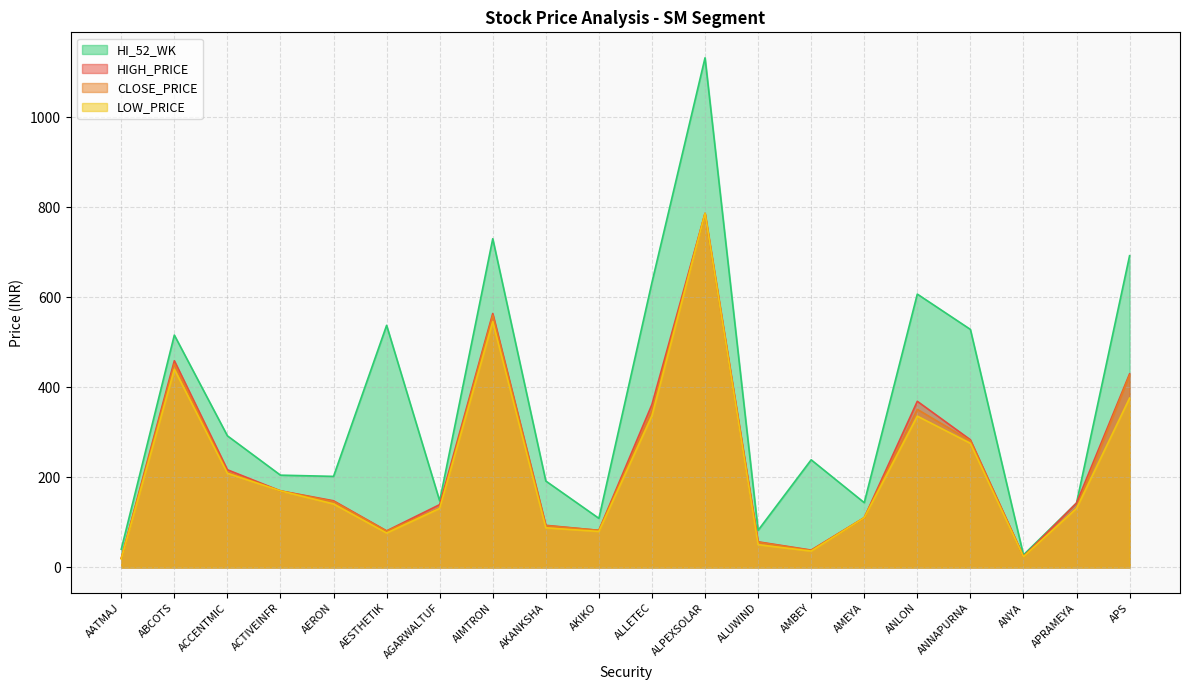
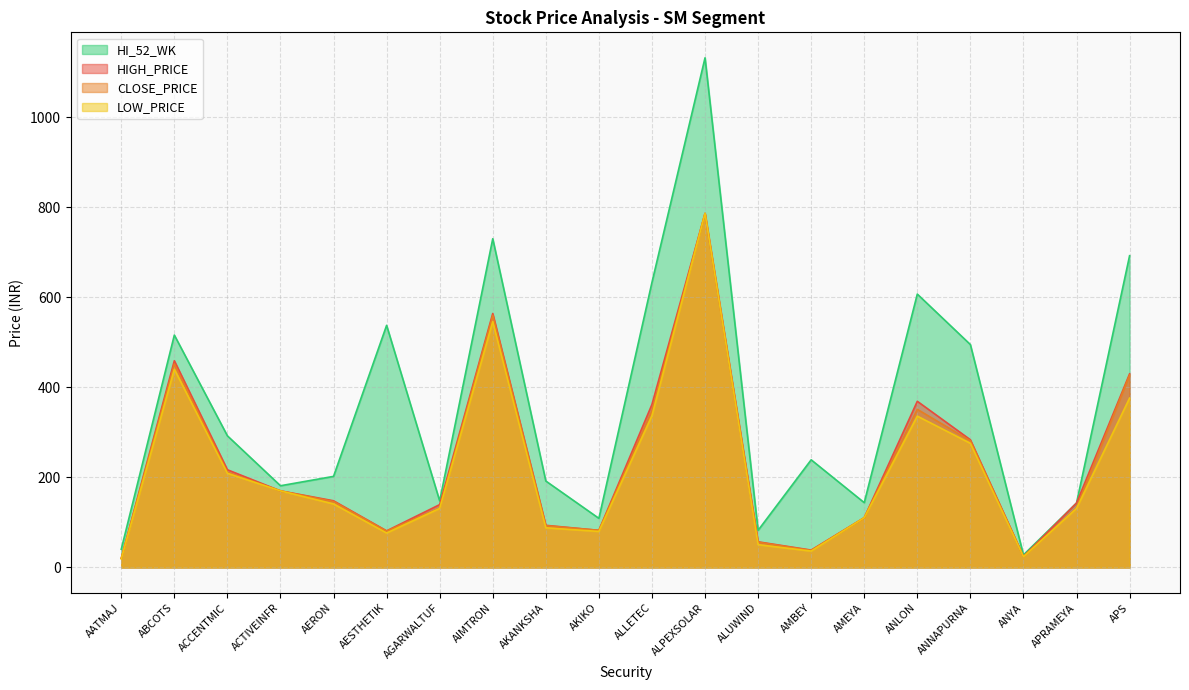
  {
    "HI_52_WK": {
      "AATMAJ": 40,
      "ABCOTS": 520,
      "ACCENTMIC": 290,
-     "ACTIVEINFR": 200,
+     "ACTIVEINFR": 180,
      "AERON": 200,
      "AESTHETIK": 540,
      "AGARWALTUF": 150,
      "AIMTRON": 730,
      "AKANKSHA": 190,
      "AKIKO": 110,
      "ALLETEC": 630,
      "ALPEXSOLAR": 1130,
      "ALUWIND": 80,
      "AMBEY": 240,
      "AMEYA": 140,
      "ANLON": 610,
-     "ANNAPURNA": 530,
+     "ANNAPURNA": 490,
      "APS": 690
    }
  }
